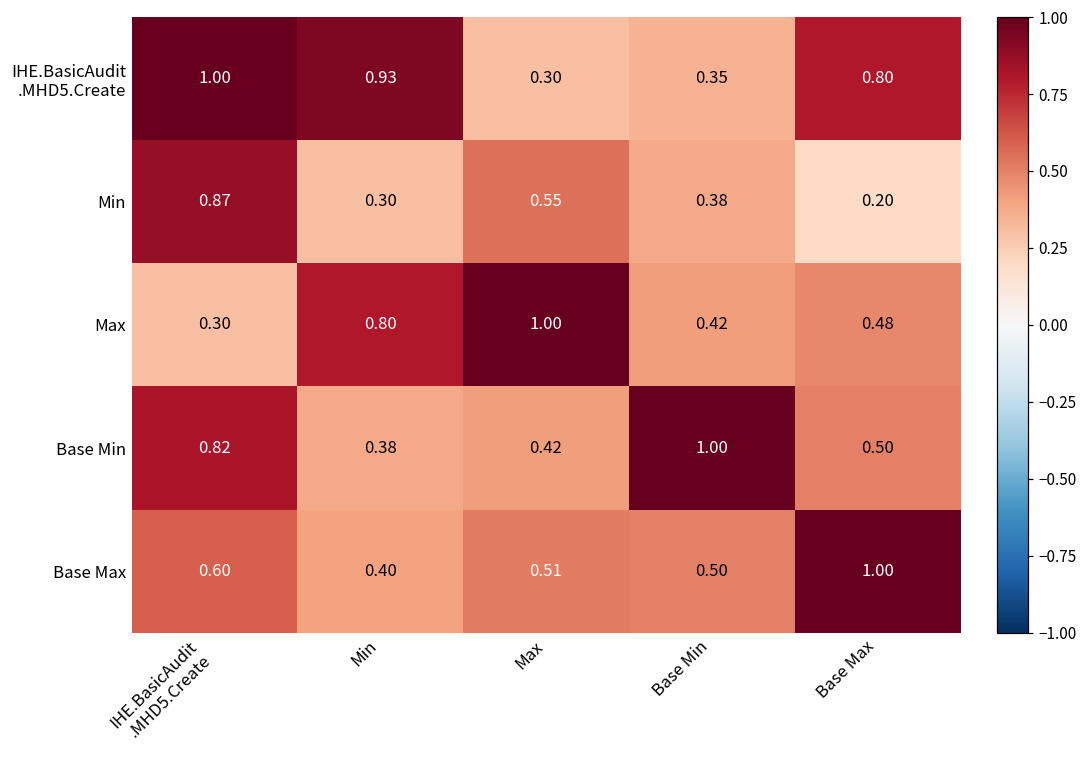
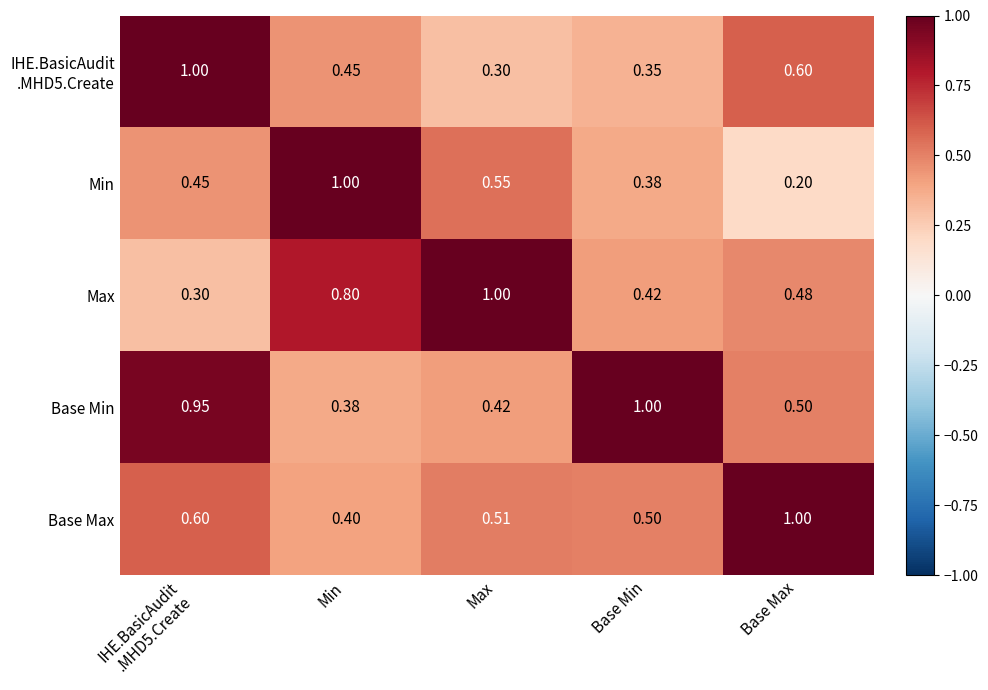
  {
    "IHE.BasicAudit .MHD5.Create": {
      "IHE.BasicAudit .MHD5.Create": 1.00,
-     "Min": 0.93,
+     "Min": 0.45,
      "Max": 0.30,
      "Base Min": 0.35,
-     "Base Max": 0.80
+     "Base Max": 0.60
    },
    "Min": {
-     "IHE.BasicAudit .MHD5.Create": 0.87,
-     "Min": 0.30,
+     "IHE.BasicAudit .MHD5.Create": 0.45,
+     "Min": 1.00,
      "Max": 0.55,
      "Base Min": 0.38,
      "Base Max": 0.20
    },
    "Max": {
      "IHE.BasicAudit .MHD5.Create": 0.30,
      "Min": 0.80,
      "Max": 1.00,
      "Base Min": 0.42,
      "Base Max": 0.48
    },
    "Base Min": {
-     "IHE.BasicAudit .MHD5.Create": 0.82,
+     "IHE.BasicAudit .MHD5.Create": 0.95,
      "Min": 0.38,
      "Max": 0.42,
      "Base Min": 1.00,
      "Base Max": 0.50
    },
    "Base Max": {
      "IHE.BasicAudit .MHD5.Create": 0.60,
      "Min": 0.40,
      "Max": 0.51,
      "Base Min": 0.50,
      "Base Max": 1.00
    }
  }
